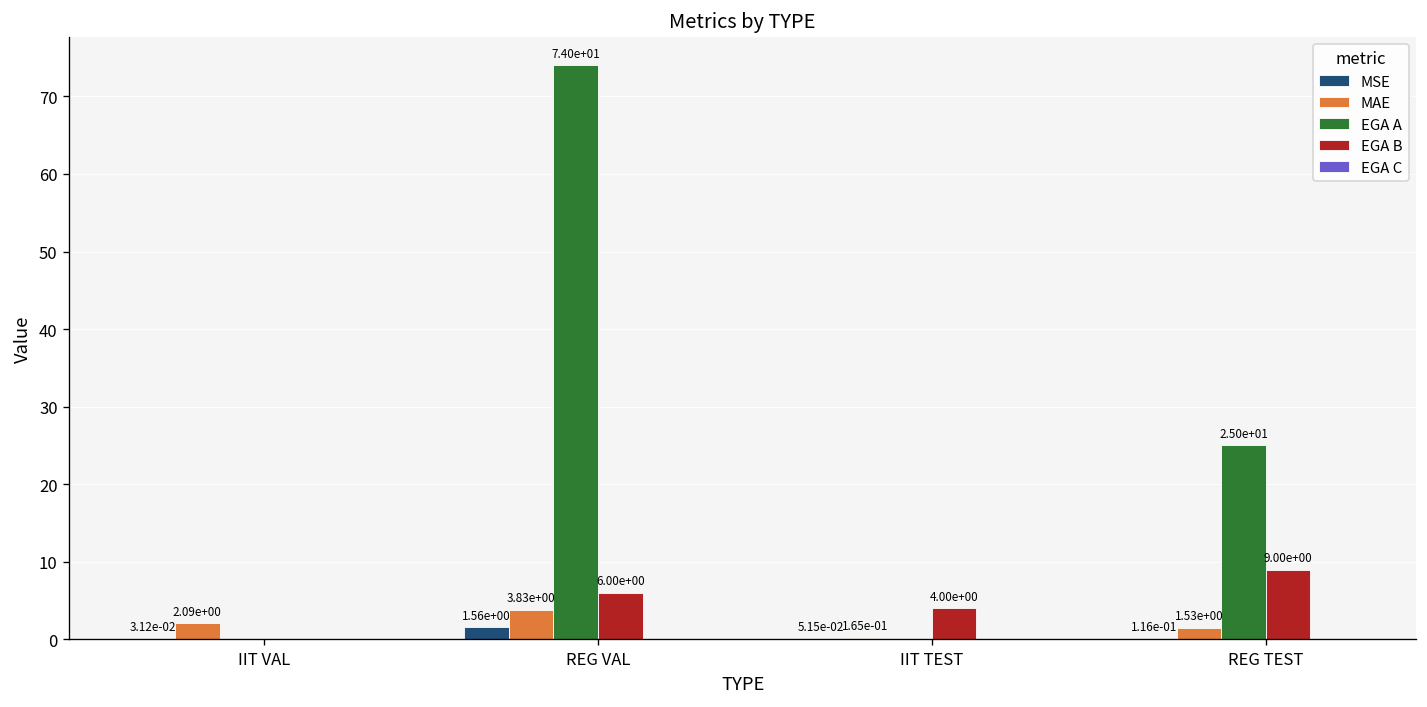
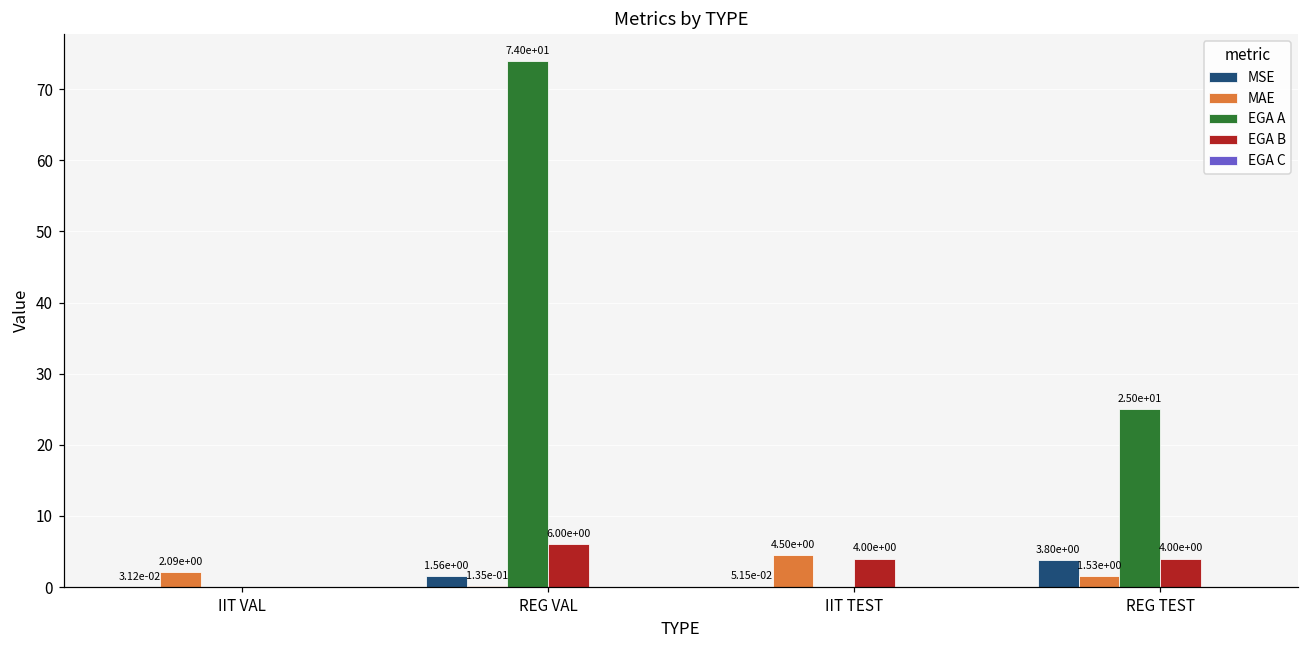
  {
    "MSE": {
      "IIT VAL": "3.12e-02",
      "REG VAL": "1.56e+00",
      "IIT TEST": "5.15e-02",
-     "REG TEST": "1.16e-01"
+     "REG TEST": "3.80e+00"
    },
    "MAE": {
      "IIT VAL": "2.09e+00",
-     "REG VAL": "3.83e+00",
-     "IIT TEST": "1.65e-01",
+     "REG VAL": "1.35e-01",
+     "IIT TEST": "4.50e+00",
      "REG TEST": "1.53e+00"
    },
    "EGA A": {
      "REG VAL": "7.40e+01",
      "REG TEST": "2.50e+01"
    },
    "EGA B": {
      "REG VAL": "6.00e+00",
      "IIT TEST": "4.00e+00",
-     "REG TEST": "9.00e+00"
+     "REG TEST": "4.00e+00"
    },
    "EGA C": {
      "IIT VAL": "0",
      "REG VAL": "0",
      "IIT TEST": "0",
      "REG TEST": "0"
    }
  }
